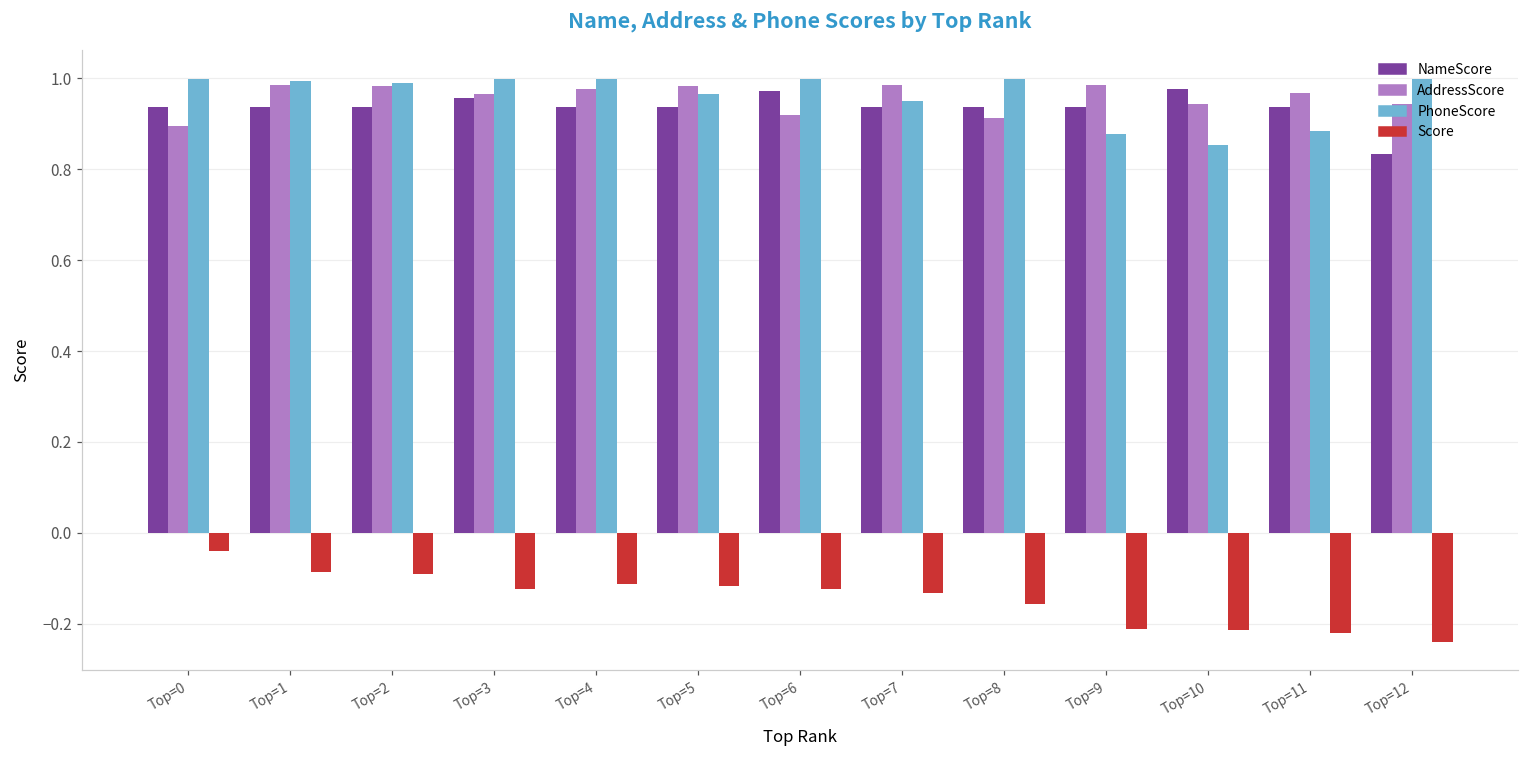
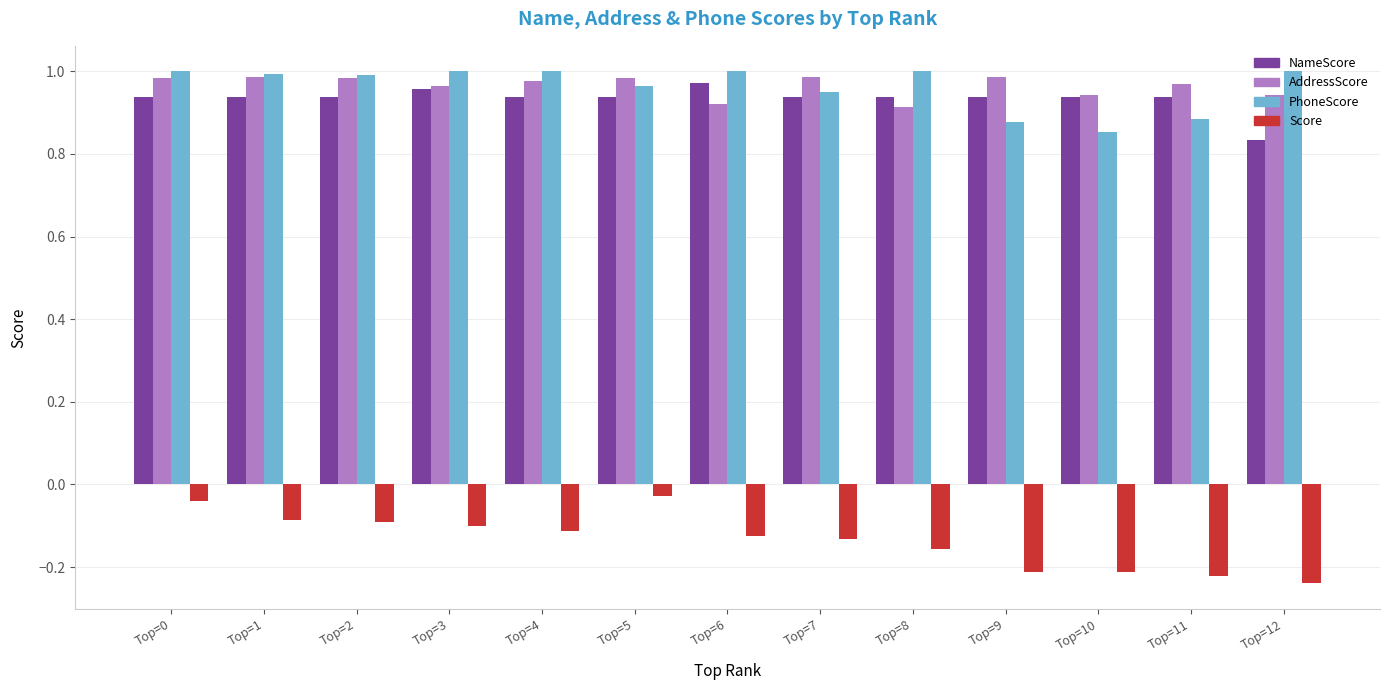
  {
    "NameScore": {
      "Top=0": 0.94,
      "Top=1": 0.94,
      "Top=2": 0.94,
      "Top=3": 0.96,
      "Top=4": 0.94,
      "Top=5": 0.94,
      "Top=6": 0.97,
      "Top=7": 0.94,
      "Top=8": 0.94,
      "Top=9": 0.94,
-     "Top=10": 0.98,
+     "Top=10": 0.94,
      "Top=11": 0.94,
      "Top=12": 0.83
    },
    "AddressScore": {
-     "Top=0": 0.89,
+     "Top=0": 0.98,
      "Top=1": 0.98,
      "Top=2": 0.98,
      "Top=3": 0.97,
      "Top=4": 0.98,
      "Top=5": 0.98,
      "Top=6": 0.92,
      "Top=7": 0.98,
      "Top=8": 0.91,
      "Top=9": 0.98,
      "Top=10": 0.94,
      "Top=11": 0.97,
      "Top=12": 0.94
    },
    "PhoneScore": {
      "Top=0": 1.00,
      "Top=1": 0.99,
      "Top=2": 0.99,
      "Top=3": 1.00,
      "Top=4": 1.00,
      "Top=5": 0.96,
      "Top=6": 1.00,
      "Top=7": 0.95,
      "Top=8": 1.00,
      "Top=9": 0.88,
      "Top=10": 0.85,
      "Top=11": 0.88,
      "Top=12": 1.00
    },
    "Score": {
      "Top=0": -0.04,
      "Top=1": -0.09,
      "Top=2": -0.09,
-     "Top=3": -0.12,
+     "Top=3": -0.10,
      "Top=4": -0.11,
-     "Top=5": -0.12,
+     "Top=5": -0.03,
      "Top=6": -0.12,
      "Top=7": -0.13,
      "Top=8": -0.16,
      "Top=9": -0.21,
      "Top=10": -0.21,
      "Top=11": -0.22,
      "Top=12": -0.24
    }
  }
